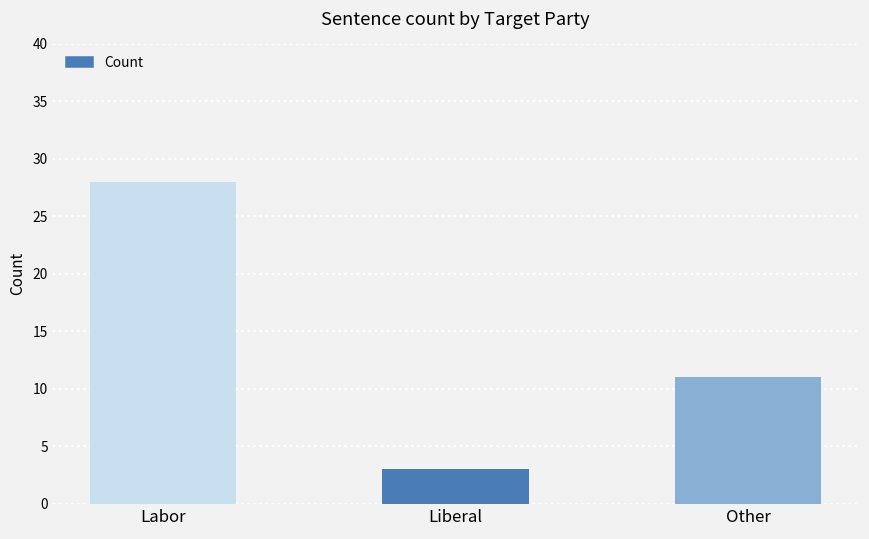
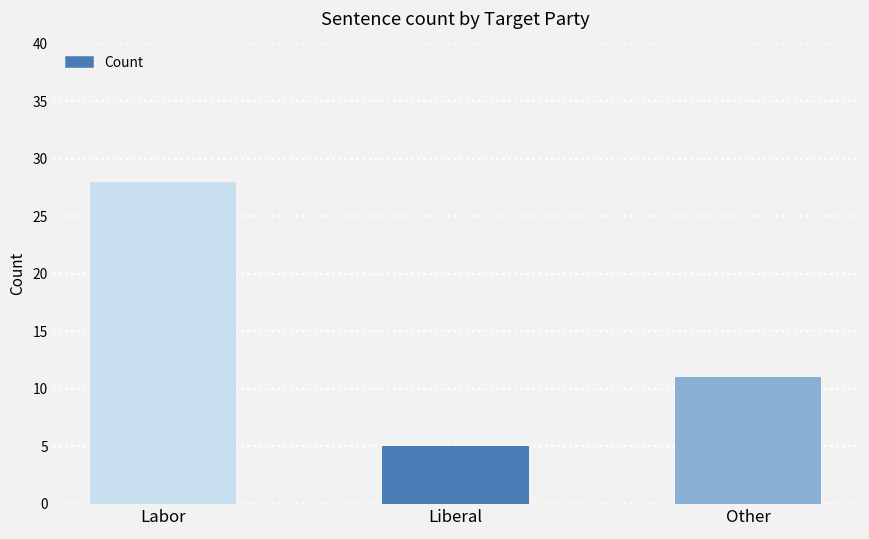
  {
    "Labor": 28,
-   "Liberal": 3,
+   "Liberal": 5,
    "Other": 11
  }
